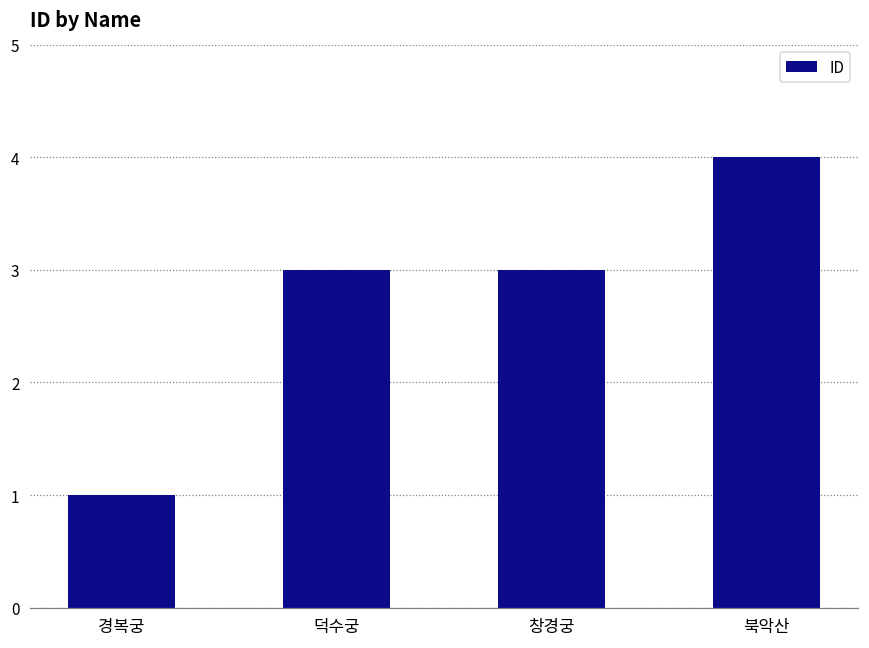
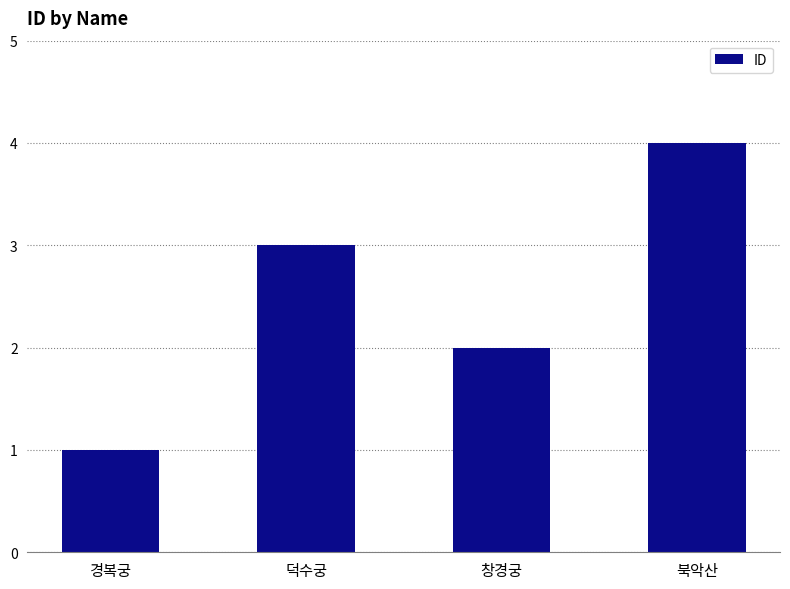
  {
    "경복궁": 1,
    "덕수궁": 3,
-   "창경궁": 3,
+   "창경궁": 2,
    "북악산": 4
  }
